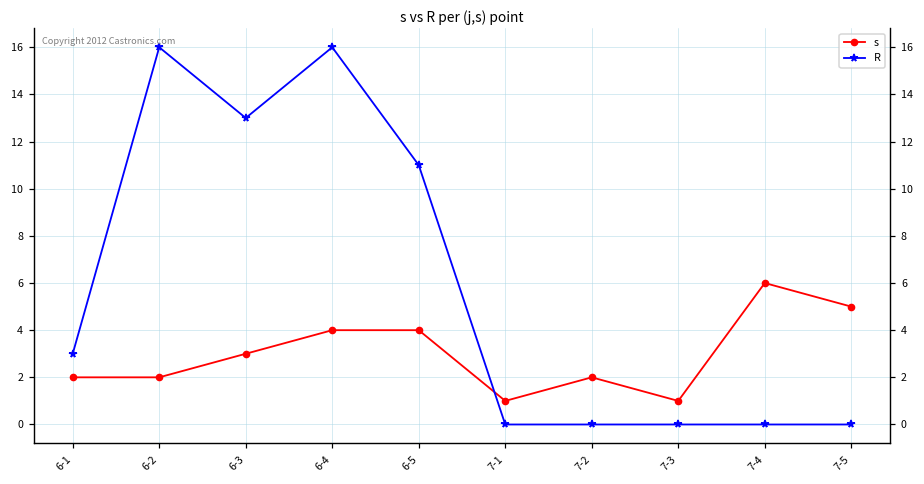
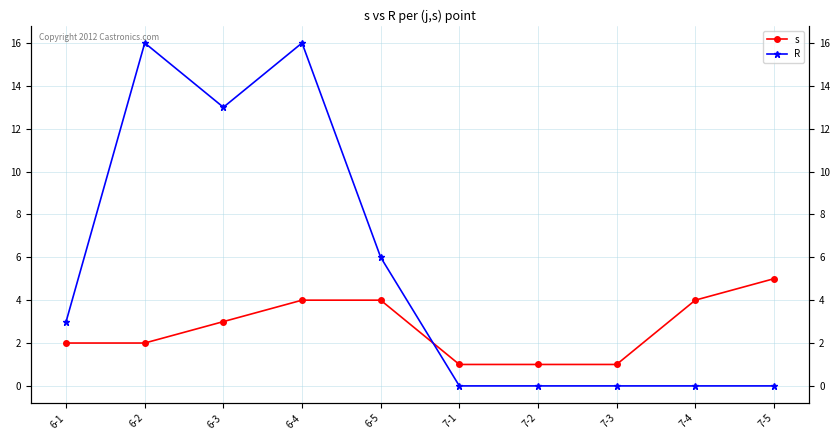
  {
    "s": {
      "6-1": 2,
      "6-2": 2,
      "6-3": 3,
      "6-4": 4,
      "6-5": 4,
      "7-1": 1,
-     "7-2": 2,
+     "7-2": 1,
      "7-3": 1,
-     "7-4": 6,
+     "7-4": 4,
      "7-5": 5
    },
    "R": {
      "6-1": 3,
      "6-3": 13,
      "6-4": 16,
-     "6-5": 11,
+     "6-5": 6,
      "7-1": 0,
      "7-2": 0,
      "7-3": 0,
      "7-4": 0,
      "7-5": 0
    }
  }
